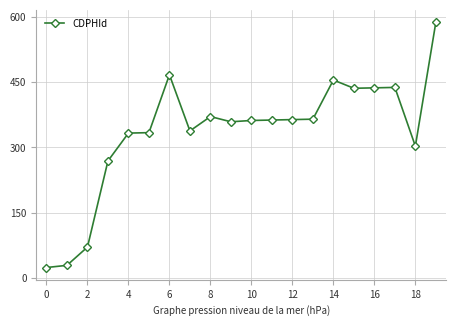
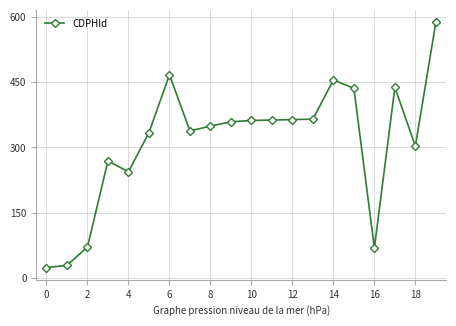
  {
    "0": 20,
    "2": 70,
-   "4": 330,
+   "4": 240,
    "6": 470,
-   "8": 370,
+   "8": 350,
    "10": 360,
    "12": 360,
    "14": 460,
-   "16": 440,
+   "16": 70,
    "18": 300
  }
